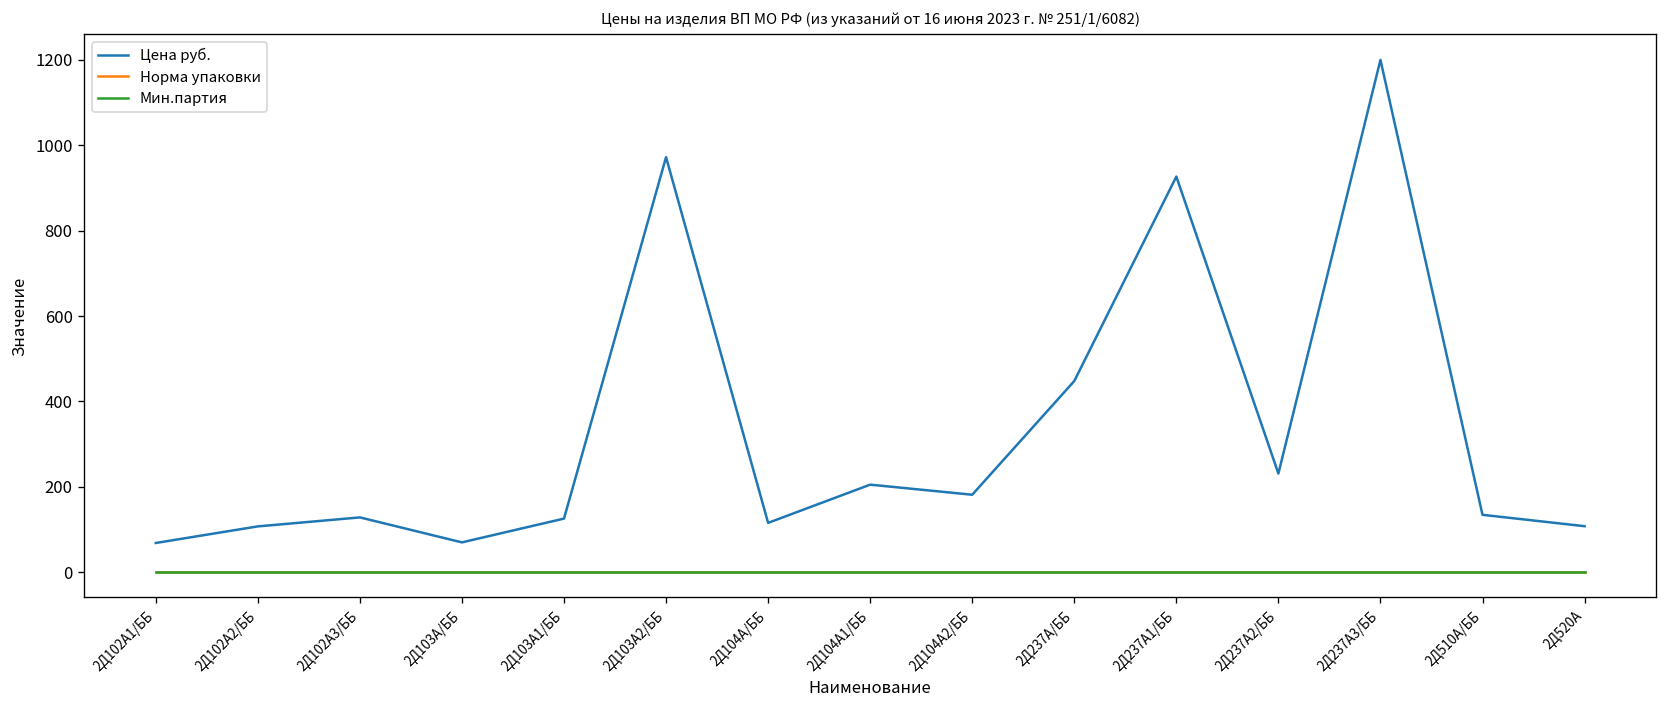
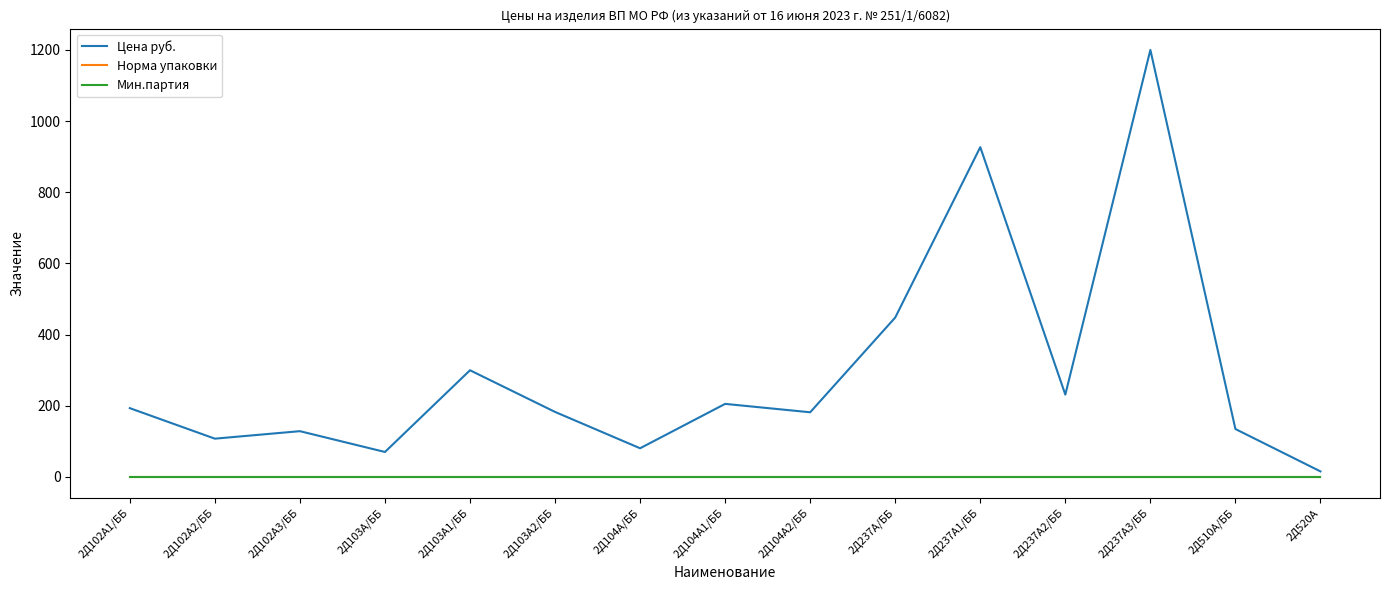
  {
    "Цена руб.": {
-     "2Д102А1/ББ": 70,
+     "2Д102А1/ББ": 190,
      "2Д102А2/ББ": 110,
      "2Д102А3/ББ": 130,
      "2Д103А/ББ": 70,
-     "2Д103А1/ББ": 130,
-     "2Д103А2/ББ": 970,
-     "2Д104А/ББ": 120,
+     "2Д103А1/ББ": 300,
+     "2Д103А2/ББ": 180,
+     "2Д104А/ББ": 80,
      "2Д104А1/ББ": 210,
      "2Д104А2/ББ": 180,
      "2Д237А/ББ": 450,
      "2Д237А1/ББ": 930,
      "2Д237А2/ББ": 230,
      "2Д237А3/ББ": 1200,
      "2Д510А/ББ": 130,
-     "2Д520А": 110
+     "2Д520А": 20
    },
    "Мин.партия": {
      "2Д102А1/ББ": 0,
      "2Д102А2/ББ": 0,
      "2Д102А3/ББ": 0,
      "2Д103А/ББ": 0,
      "2Д103А1/ББ": 0,
      "2Д103А2/ББ": 0,
      "2Д104А/ББ": 0,
      "2Д104А1/ББ": 0,
      "2Д104А2/ББ": 0,
      "2Д237А/ББ": 0,
      "2Д237А1/ББ": 0,
      "2Д237А2/ББ": 0,
      "2Д237А3/ББ": 0,
      "2Д510А/ББ": 0,
      "2Д520А": 0
    }
  }
